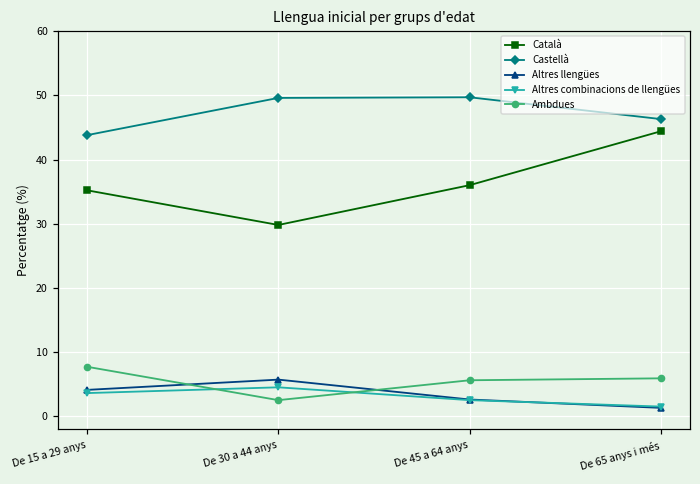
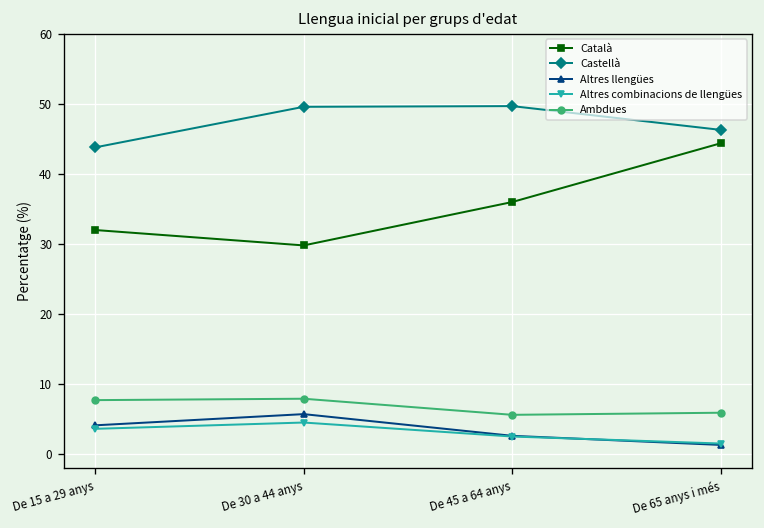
  {
    "Català": {
-     "De 15 a 29 anys": 35,
+     "De 15 a 29 anys": 32,
      "De 30 a 44 anys": 30,
      "De 45 a 64 anys": 36,
      "De 65 anys i més": 44
    },
    "Castellà": {
      "De 15 a 29 anys": 44,
      "De 30 a 44 anys": 50,
      "De 45 a 64 anys": 50,
      "De 65 anys i més": 46
    },
    "Altres llengües": {
      "De 15 a 29 anys": 4,
      "De 30 a 44 anys": 6
    },
    "Altres combinacions de llengües": {
      "De 15 a 29 anys": 4,
      "De 30 a 44 anys": 5
    },
    "Ambdues": {
      "De 15 a 29 anys": 8,
-     "De 30 a 44 anys": 3,
+     "De 30 a 44 anys": 8,
      "De 45 a 64 anys": 6,
      "De 65 anys i més": 6
    }
  }
